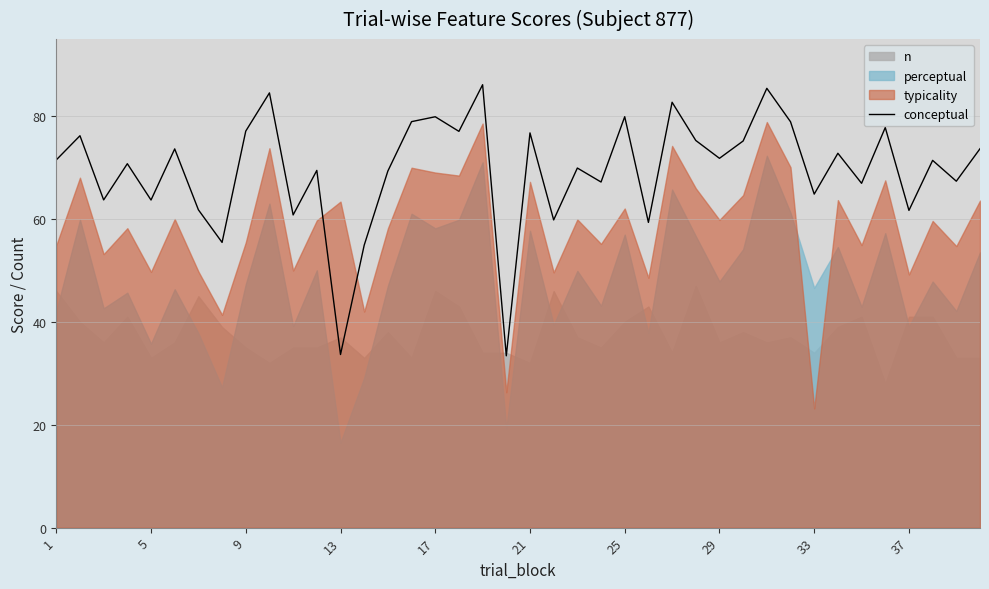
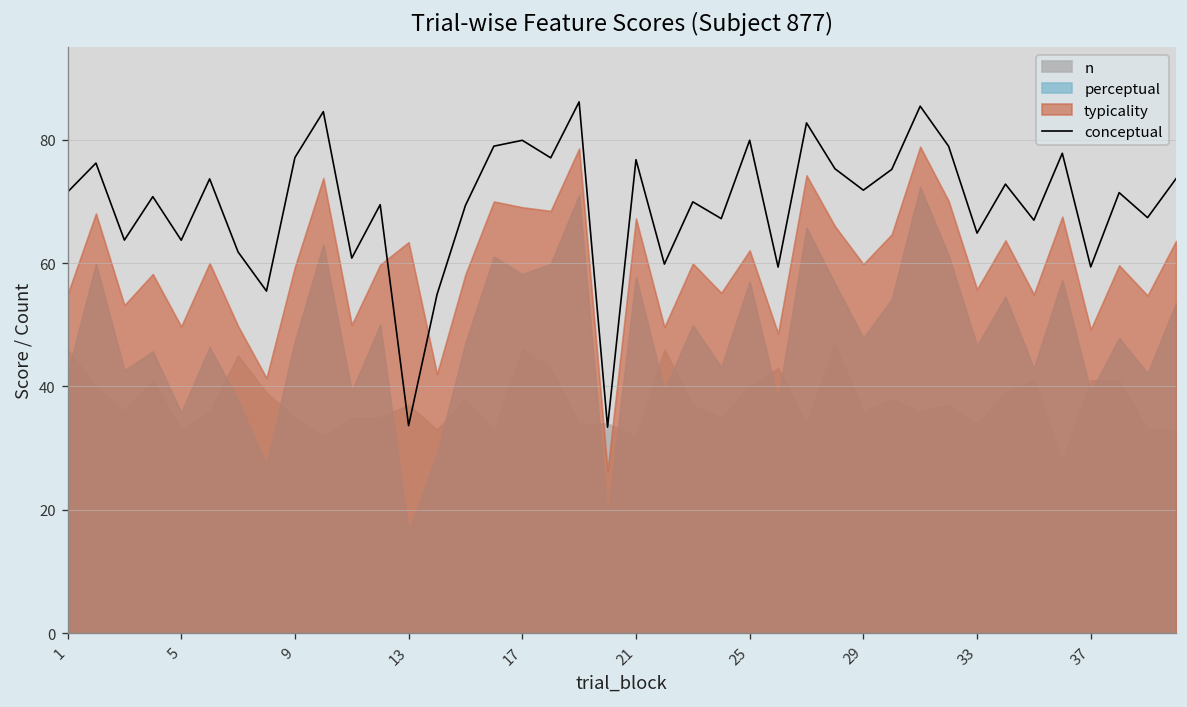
  {
    "conceptual": {
      "1": 72,
      "5": 64,
      "9": 77,
      "13": 34,
      "17": 80,
      "21": 77,
      "25": 80,
      "29": 72,
      "33": 65,
-     "37": 62
+     "37": 59
    },
    "typicality": {
      "1": 55,
      "5": 50,
-     "9": 55,
+     "9": 59,
      "13": 63,
      "17": 69,
      "21": 67,
      "25": 62,
      "29": 60,
-     "33": 23,
+     "33": 56,
      "37": 49
    }
  }
